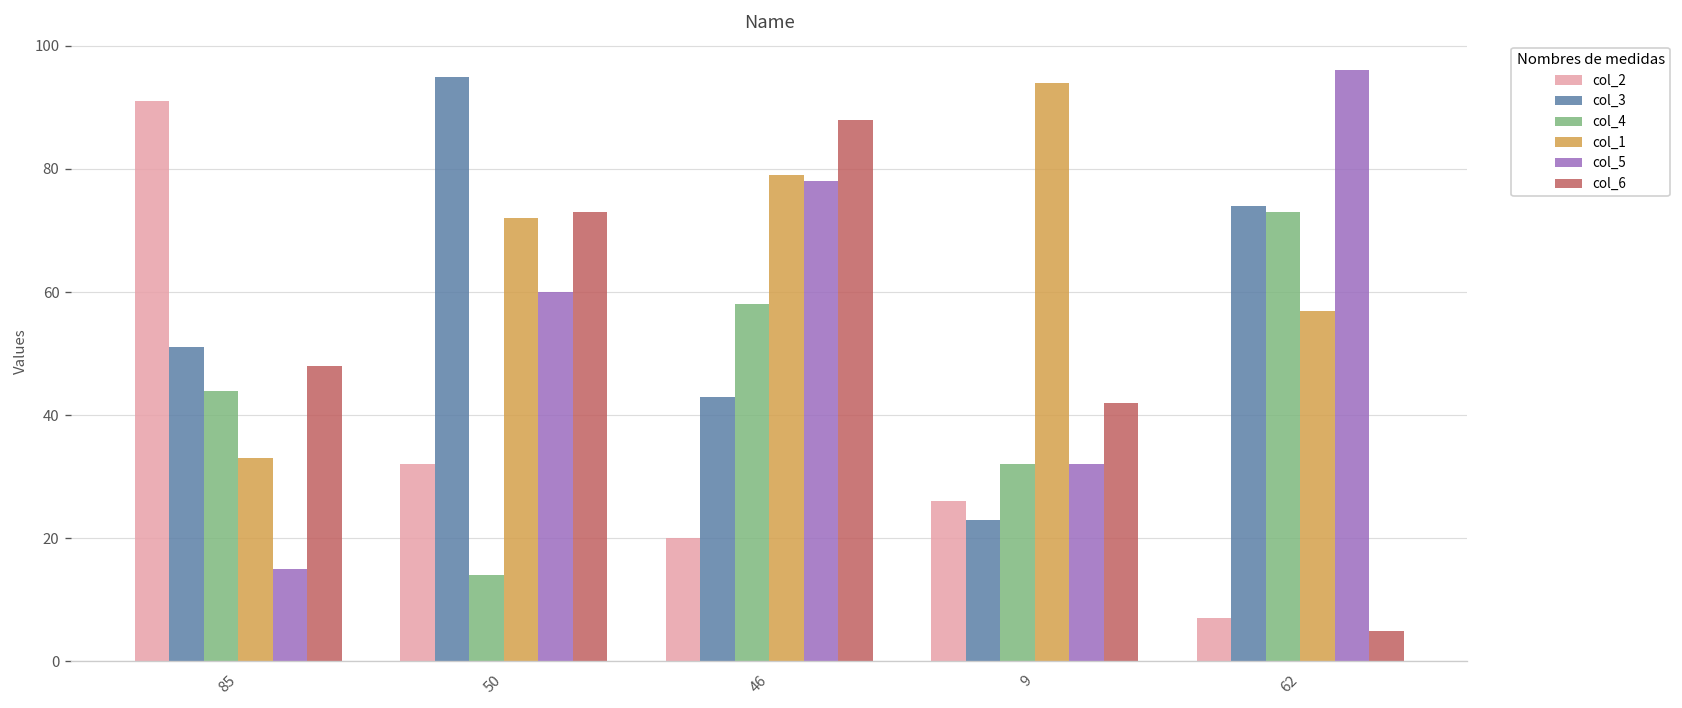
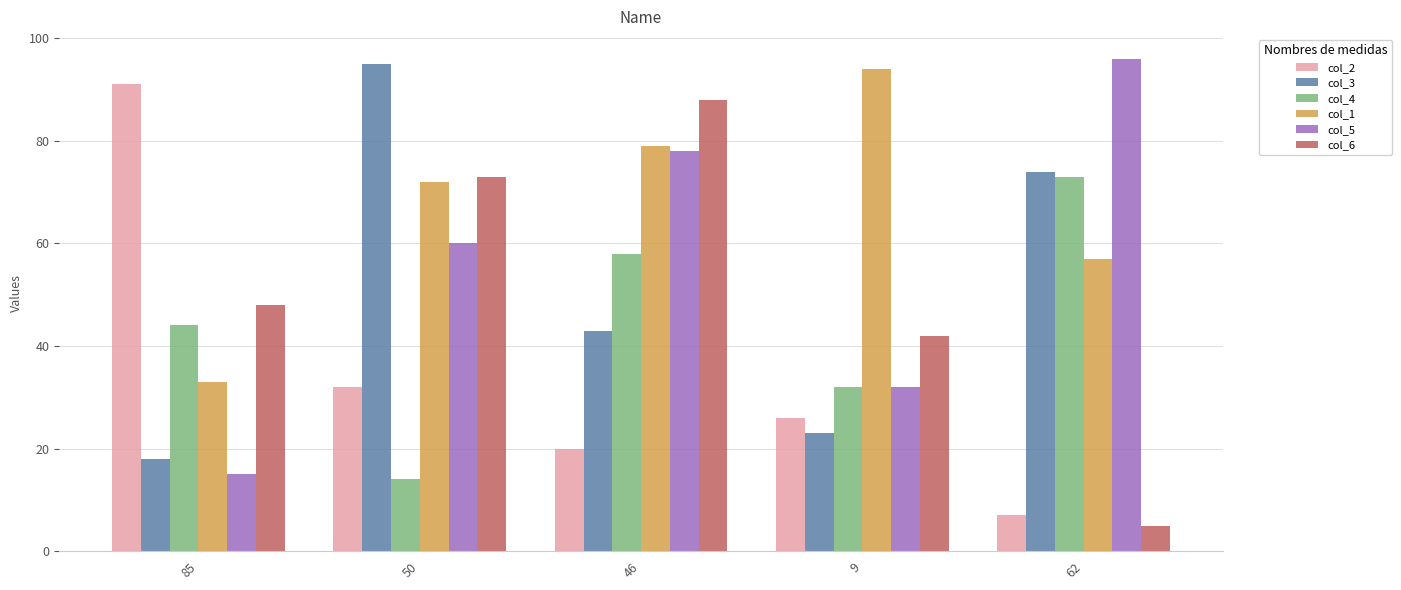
  {
    "col_2": {
      "85": 91,
      "50": 32,
      "46": 20,
      "9": 26,
      "62": 7
    },
    "col_3": {
-     "85": 51,
+     "85": 18,
      "50": 95,
      "46": 43,
      "9": 23,
      "62": 74
    },
    "col_4": {
      "85": 44,
      "50": 14,
      "46": 58,
      "9": 32,
      "62": 73
    },
    "col_1": {
      "85": 33,
      "50": 72,
      "46": 79,
      "9": 94,
      "62": 57
    },
    "col_5": {
      "85": 15,
      "50": 60,
      "46": 78,
      "9": 32,
      "62": 96
    },
    "col_6": {
      "85": 48,
      "50": 73,
      "46": 88,
      "9": 42,
      "62": 5
    }
  }
